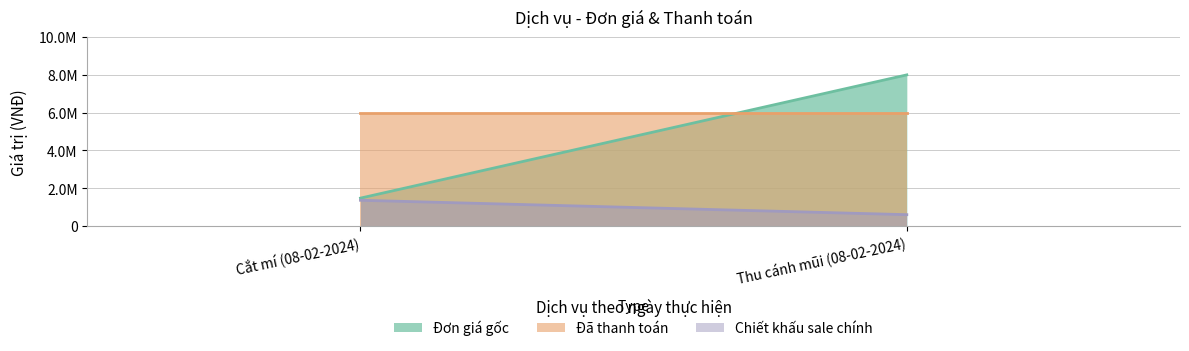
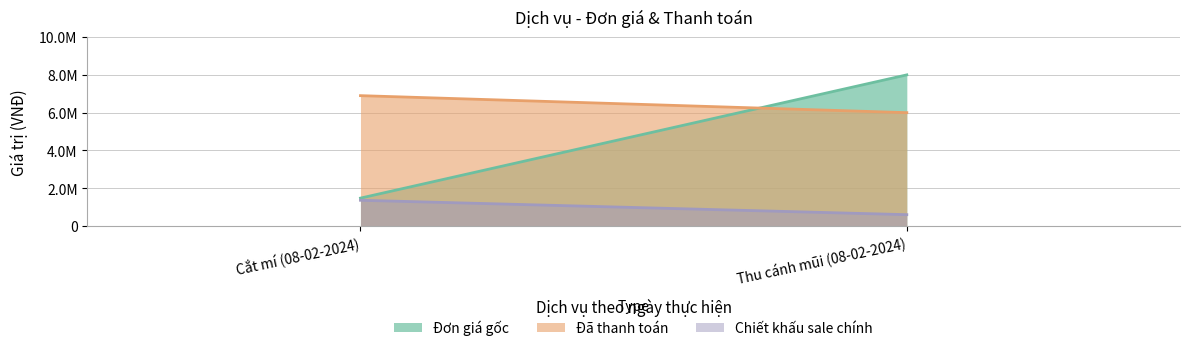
  {
    "Đơn giá gốc": {
      "Thu cánh mũi (08-02-2024)": 8000000
    },
    "Đã thanh toán": {
-     "Cắt mí (08-02-2024)": 6000000,
+     "Cắt mí (08-02-2024)": 6900000,
      "Thu cánh mũi (08-02-2024)": 6000000
    },
    "Chiết khấu sale chính": {
      "Thu cánh mũi (08-02-2024)": 600000
    }
  }
